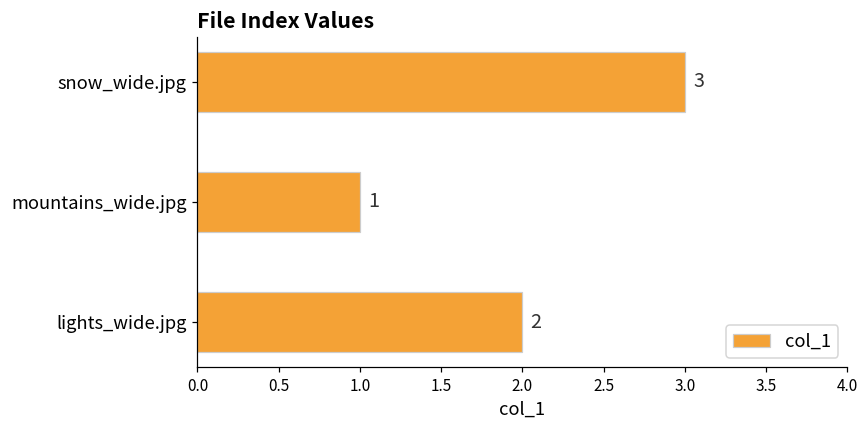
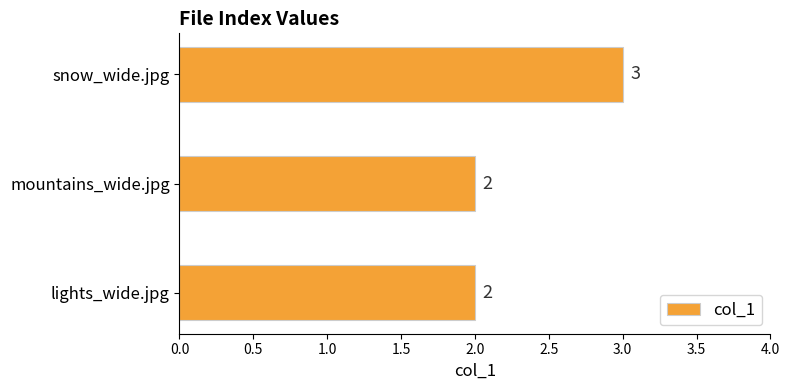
  {
    "snow_wide.jpg": 3,
-   "mountains_wide.jpg": 1,
+   "mountains_wide.jpg": 2,
    "lights_wide.jpg": 2
  }
